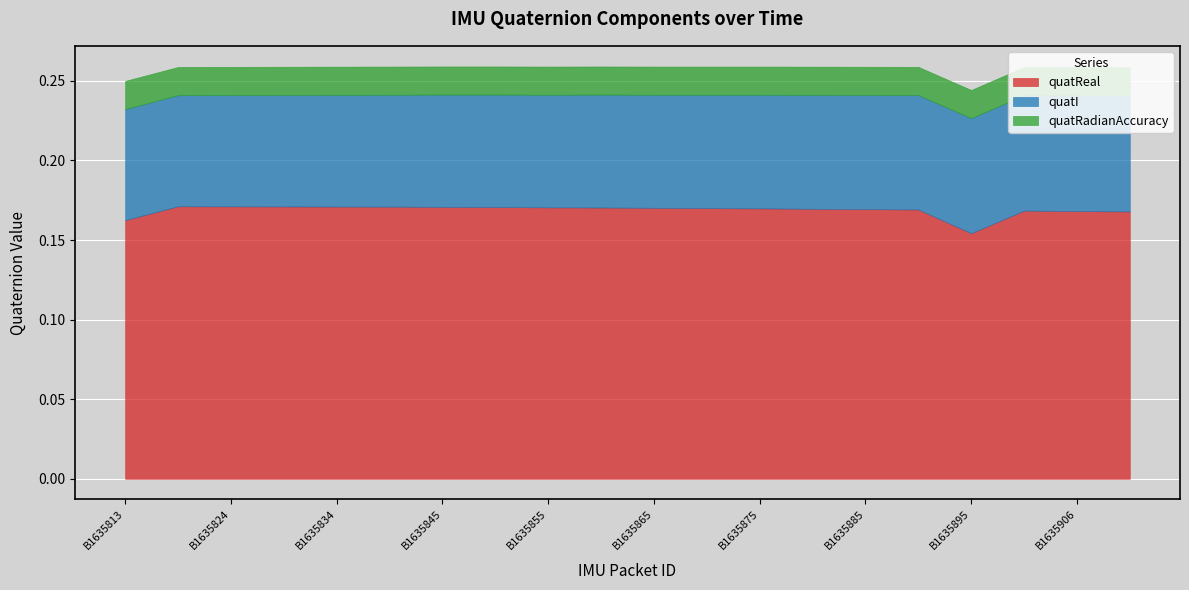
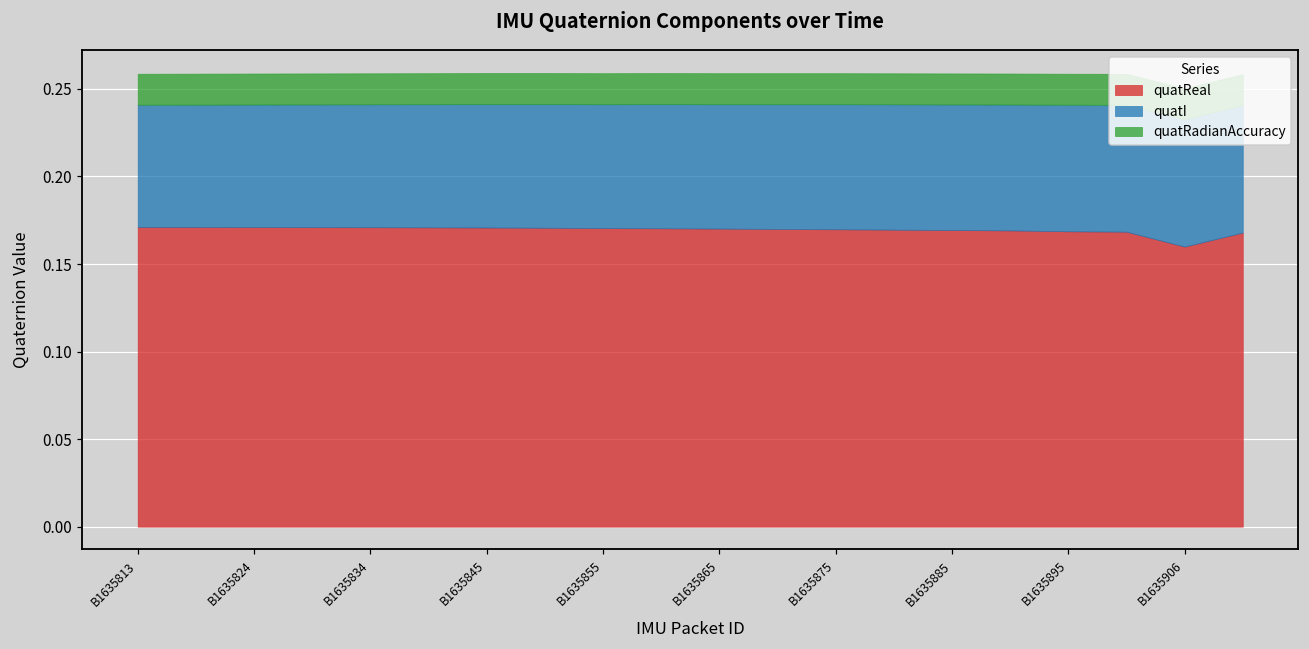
  {
    "quatReal": {
-     "B1635813": 0.163,
+     "B1635813": 0.171,
      "B1635824": 0.171,
      "B1635834": 0.171,
      "B1635845": 0.171,
      "B1635855": 0.171,
      "B1635865": 0.170,
      "B1635875": 0.170,
      "B1635885": 0.169,
-     "B1635895": 0.154,
-     "B1635906": 0.168
+     "B1635895": 0.169,
+     "B1635906": 0.160
    },
    "quatI": {
      "B1635813": 0.070,
      "B1635824": 0.070,
      "B1635834": 0.070,
      "B1635845": 0.071,
      "B1635855": 0.071,
      "B1635865": 0.071,
      "B1635875": 0.071,
      "B1635885": 0.072,
      "B1635895": 0.072
    },
    "quatRadianAccuracy": {
      "B1635813": 0.018,
      "B1635824": 0.018,
      "B1635834": 0.018,
      "B1635845": 0.018,
      "B1635855": 0.018,
      "B1635865": 0.018,
      "B1635875": 0.018,
      "B1635885": 0.018,
      "B1635895": 0.018
    }
  }
